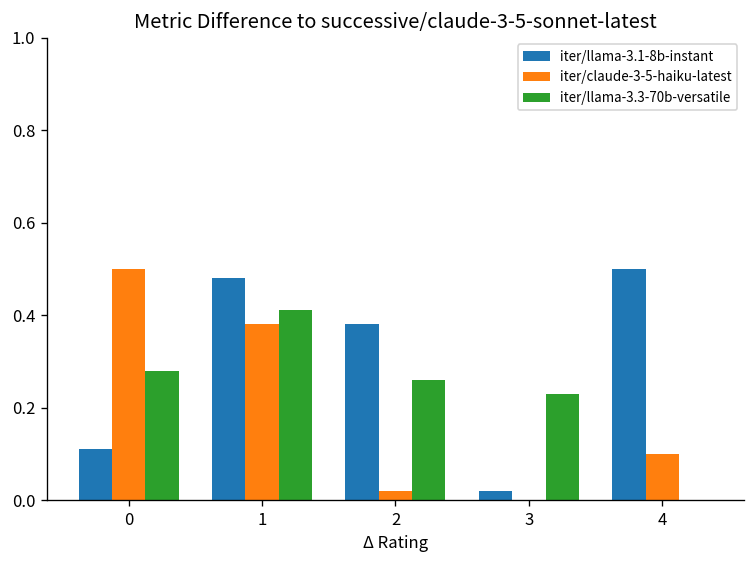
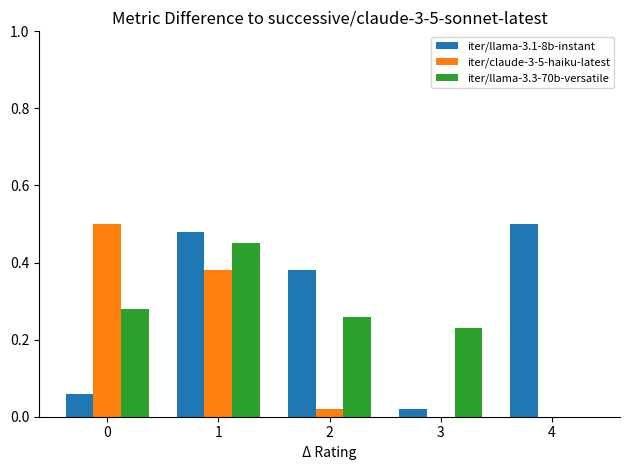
  {
    "iter/llama-3.1-8b-instant": {
-     "0": 0.11,
+     "0": 0.06,
      "1": 0.48,
      "2": 0.38,
      "3": 0.02,
      "4": 0.50
    },
    "iter/claude-3-5-haiku-latest": {
      "0": 0.5,
      "1": 0.38,
      "2": 0.02,
      "3": 0.0,
-     "4": 0.1
+     "4": 0.0
    },
    "iter/llama-3.3-70b-versatile": {
      "0": 0.28,
-     "1": 0.41,
+     "1": 0.45,
      "2": 0.26,
      "3": 0.23,
      "4": 0.00
    }
  }
